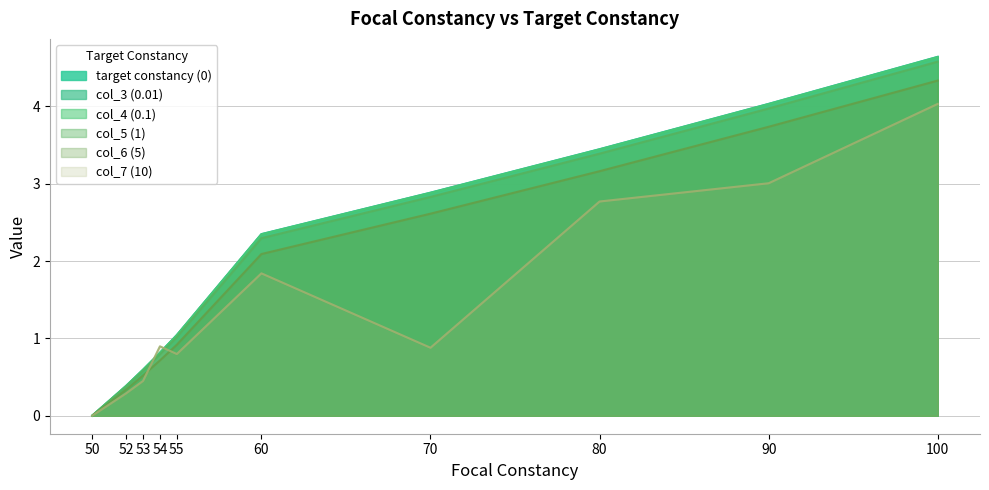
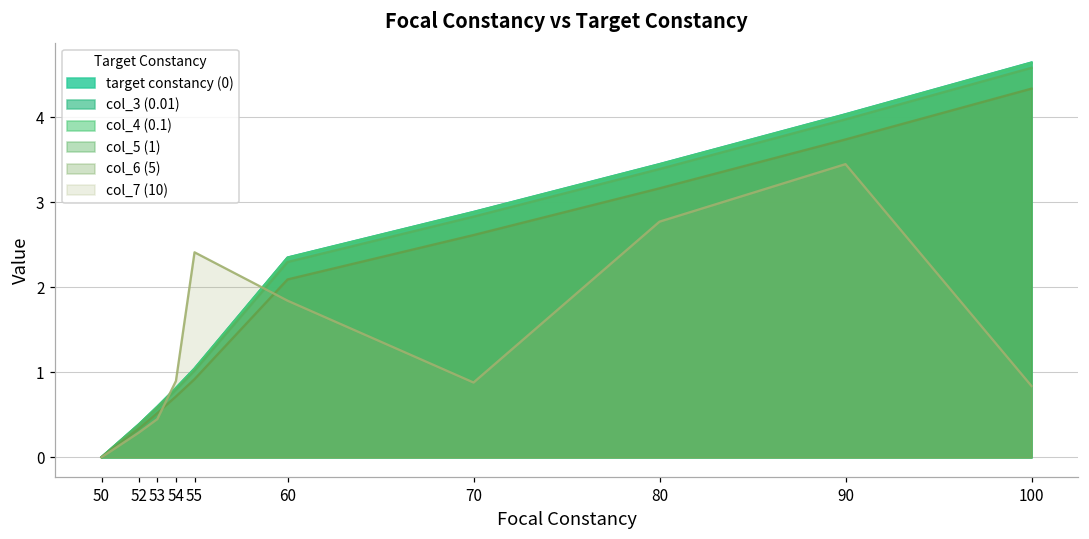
  {
    "col_7 (10)": {
      "52": 0.3,
      "53": 0.5,
      "54": 0.9,
-     "55": 0.8,
+     "55": 2.4,
      "60": 1.8,
      "70": 0.9,
      "80": 2.8,
-     "90": 3.0,
-     "100": 4.0
+     "90": 3.4,
+     "100": 0.8
    }
  }
